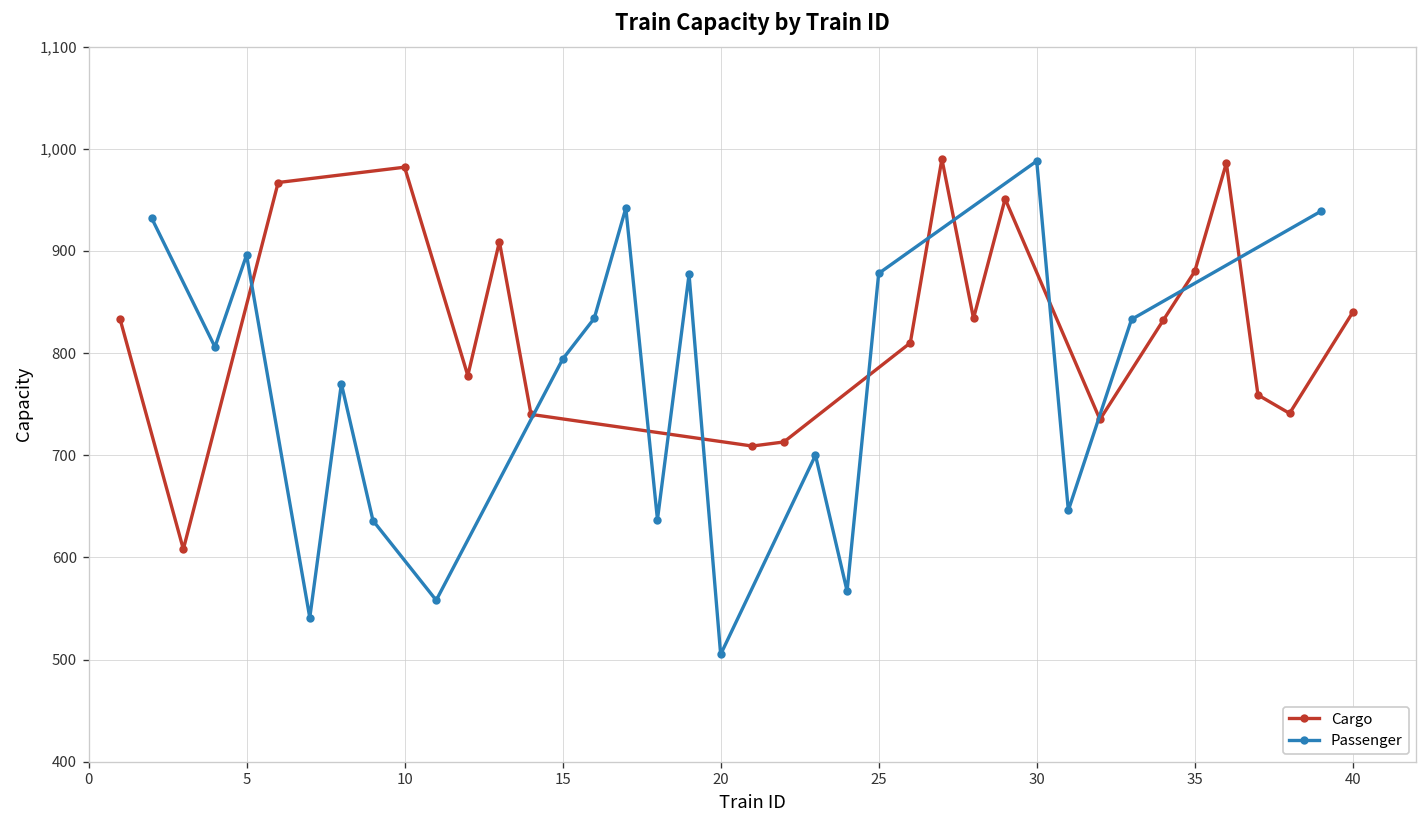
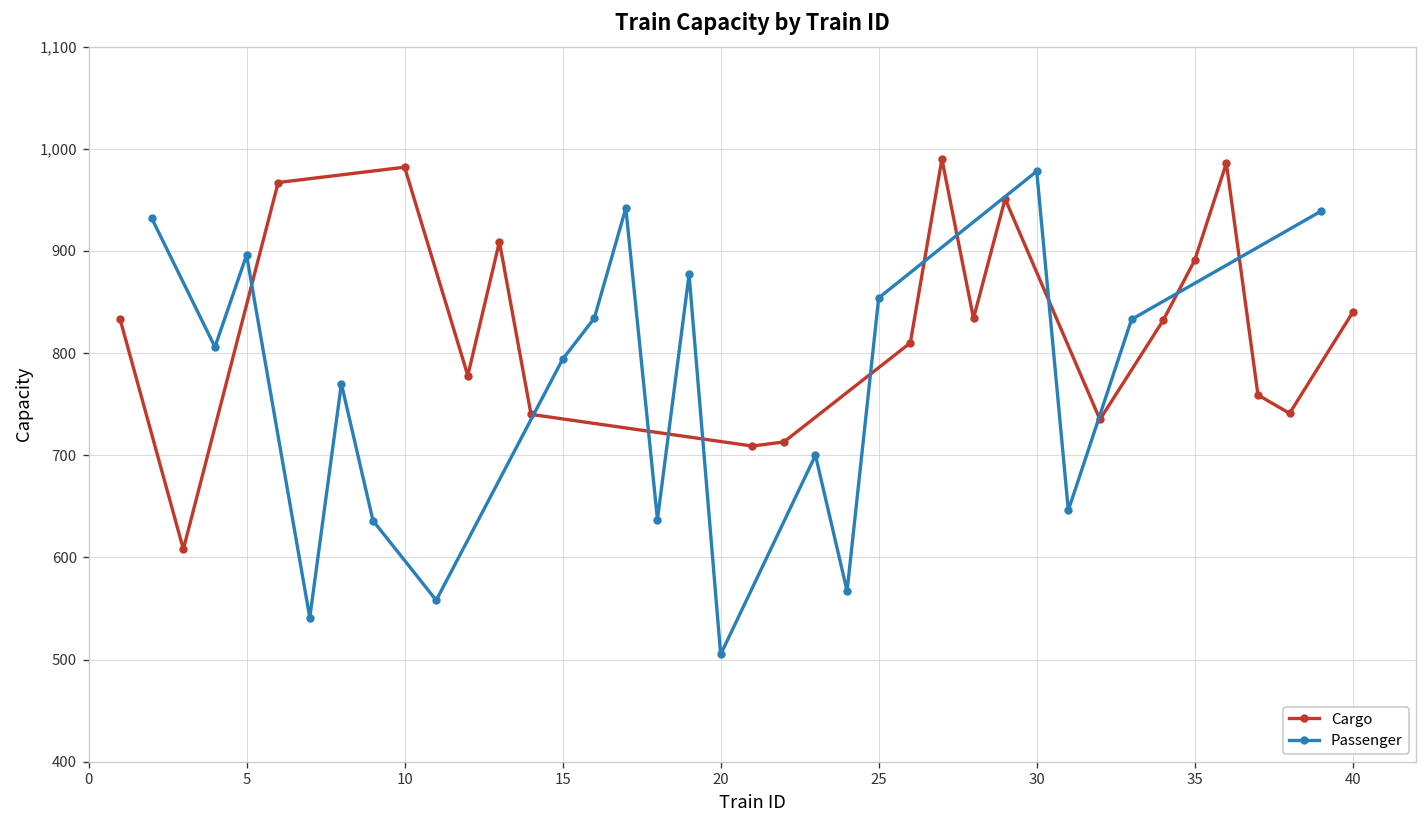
  {
    "Cargo": {
      "10": 980,
-     "35": 880,
+     "35": 890,
      "40": 840
    },
    "Passenger": {
      "5": 900,
      "15": 790,
      "20": 510,
-     "25": 880,
-     "30": 990
+     "25": 850,
+     "30": 980
    }
  }
